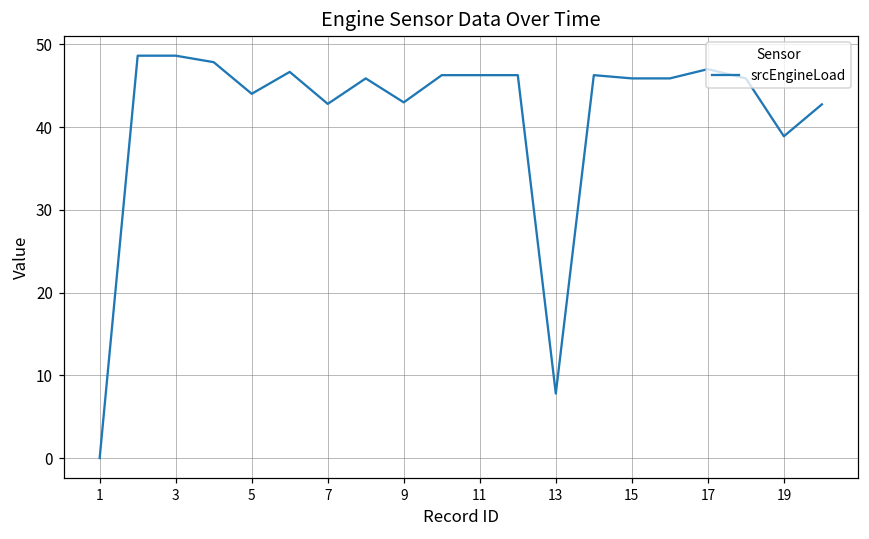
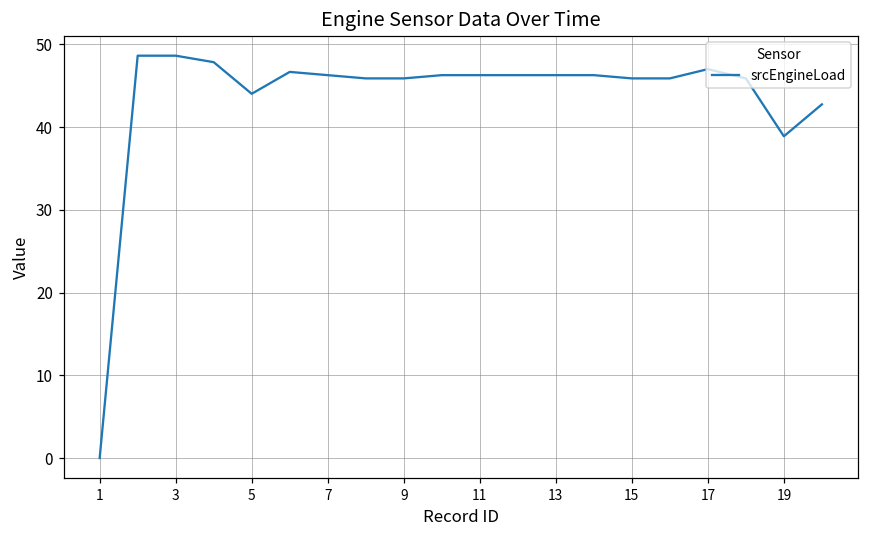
  {
    "1": 0,
    "3": 49,
    "5": 44,
-   "7": 43,
-   "9": 43,
+   "7": 46,
+   "9": 46,
    "11": 46,
-   "13": 8,
+   "13": 46,
    "15": 46,
    "19": 39
  }
